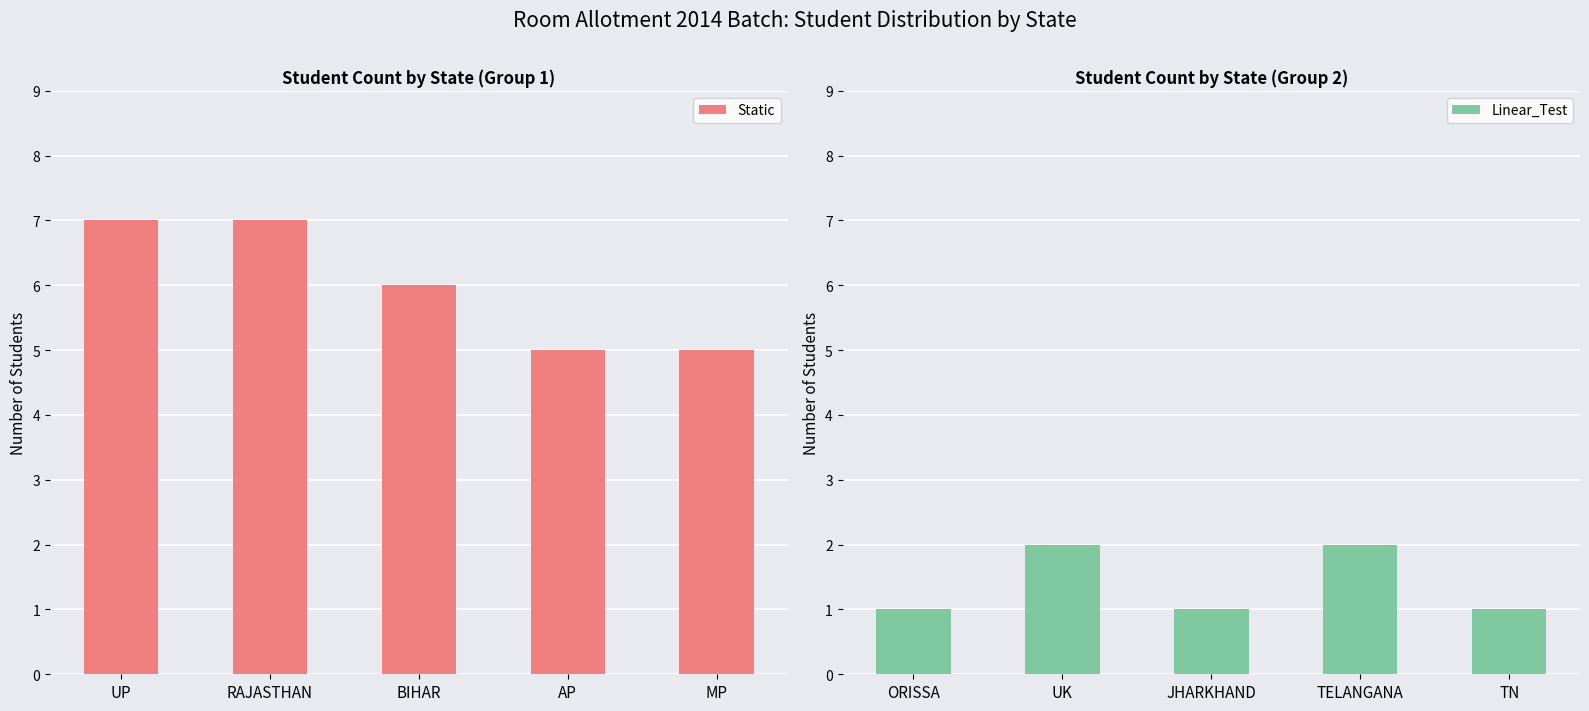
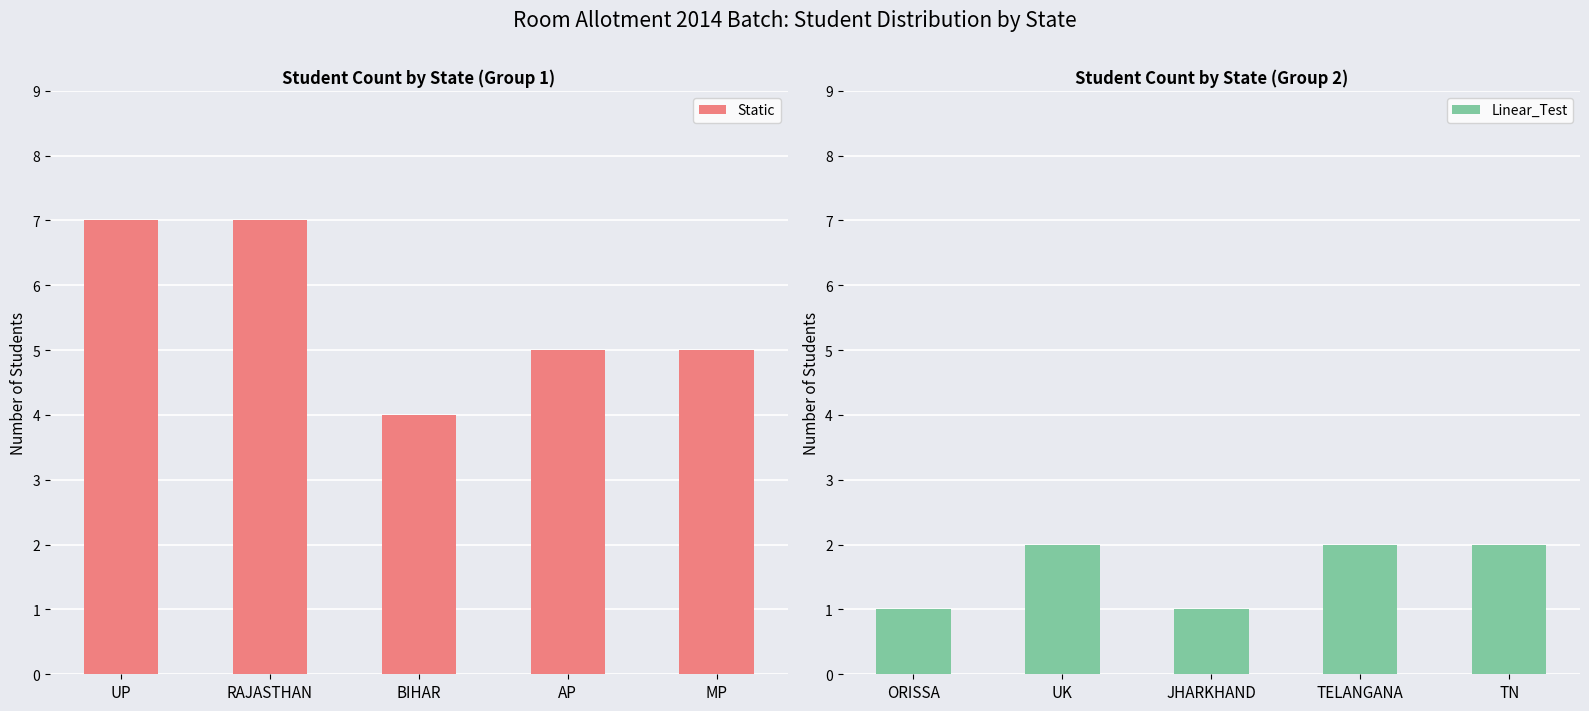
  {
    "Student Count by State (Group 1)": {
      "UP": 7,
      "RAJASTHAN": 7,
-     "BIHAR": 6,
+     "BIHAR": 4,
      "AP": 5,
      "MP": 5
    },
    "Student Count by State (Group 2)": {
      "ORISSA": 1,
      "UK": 2,
      "JHARKHAND": 1,
      "TELANGANA": 2,
-     "TN": 1
+     "TN": 2
    }
  }
